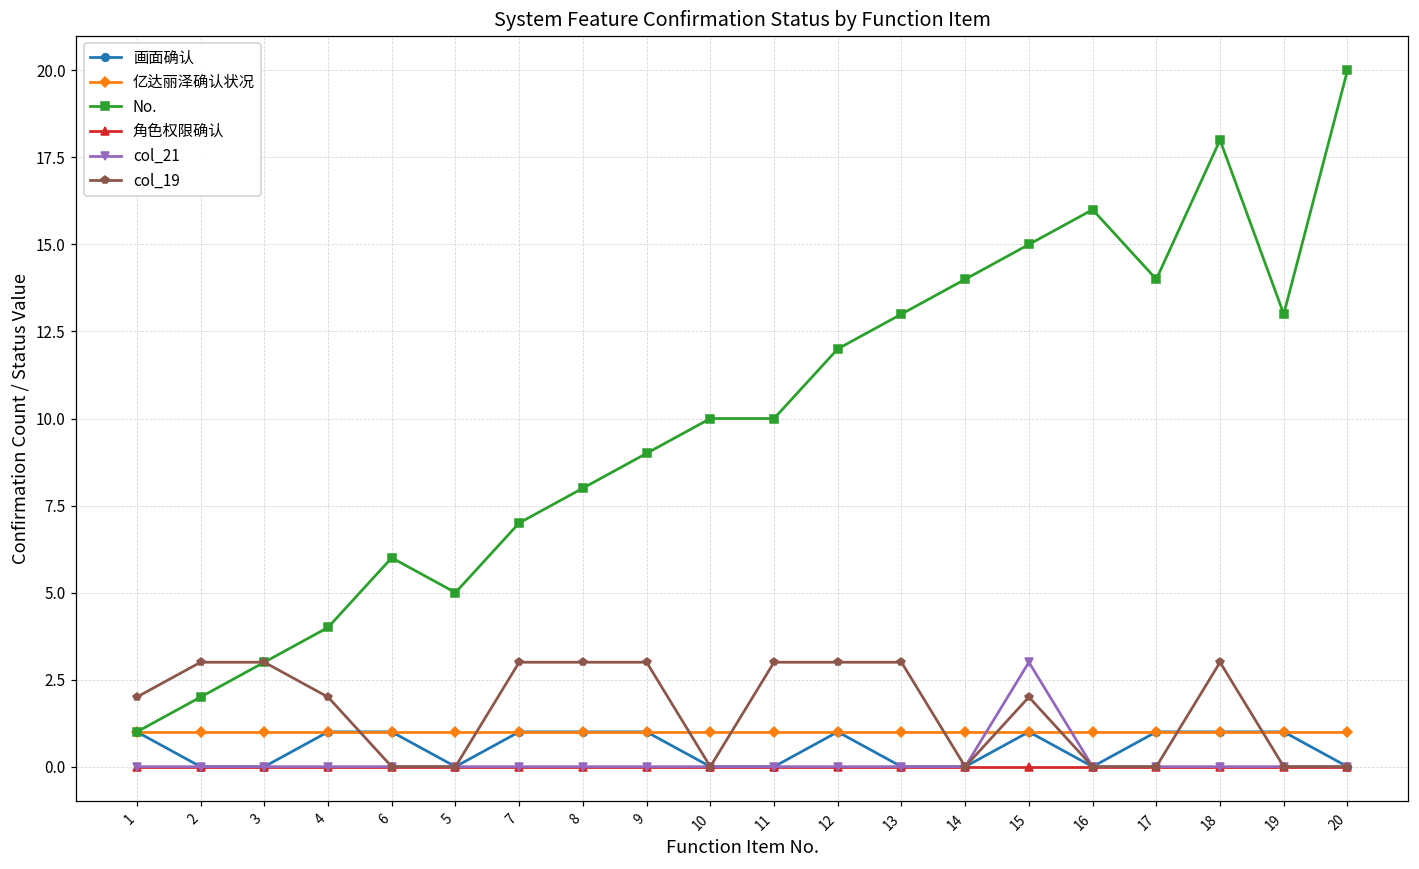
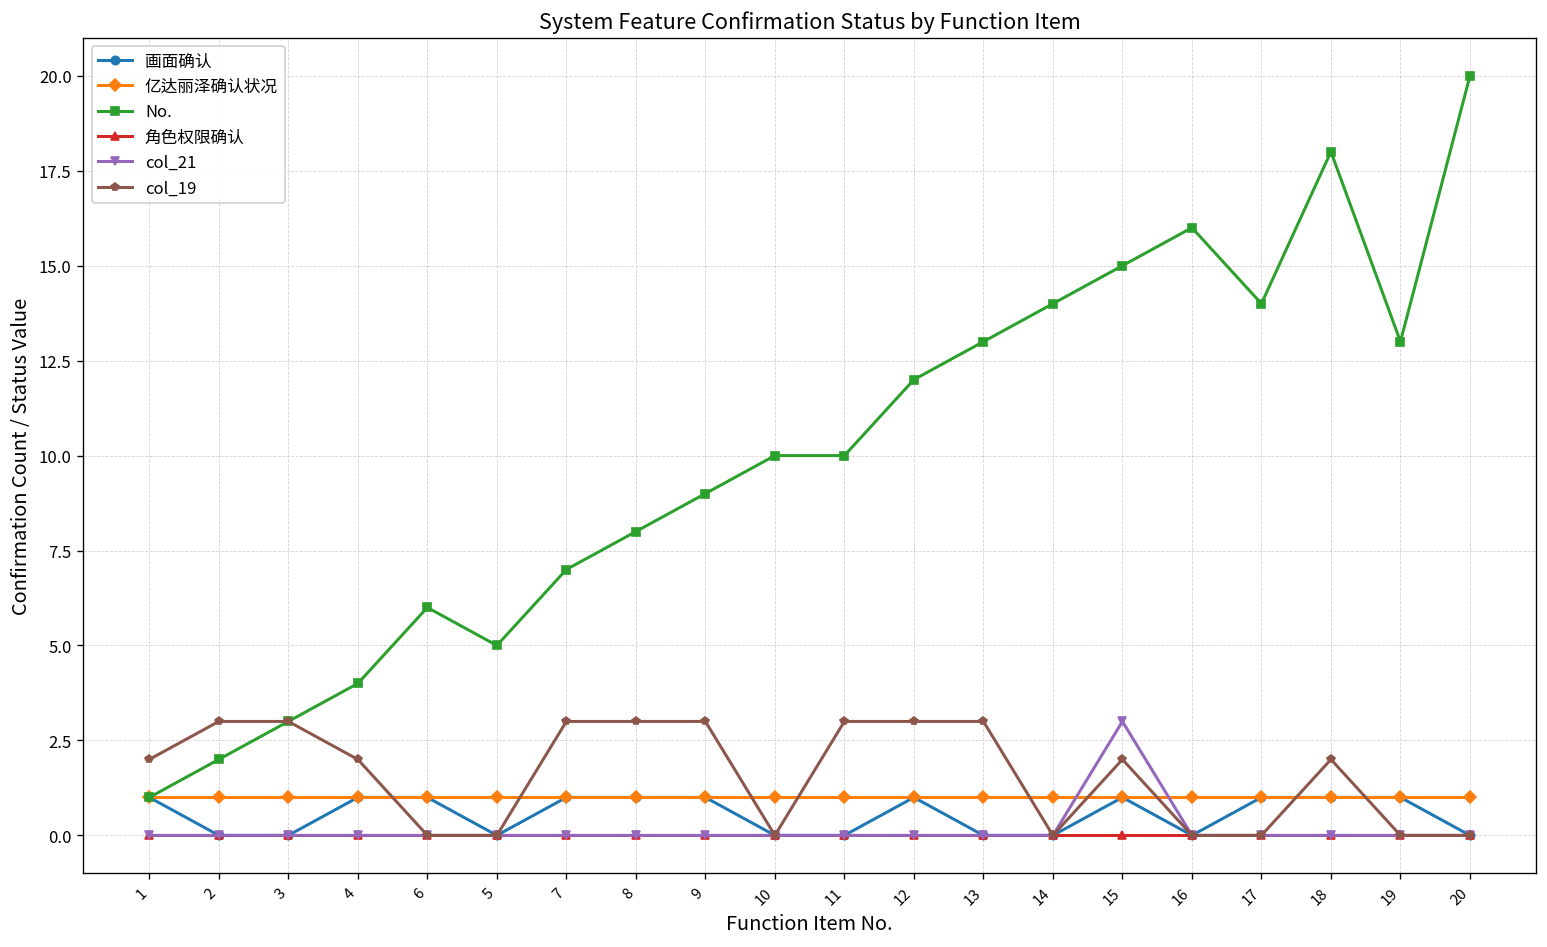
  {
    "亿达丽泽确认状况": {
      "2": 1,
      "3": 1,
      "5": 1,
      "10": 1,
      "11": 1,
      "13": 1,
      "14": 1,
      "16": 1,
      "20": 1
    },
    "No.": {
      "2": 2,
      "4": 4,
      "6": 6,
      "5": 5,
      "7": 7,
      "8": 8,
      "9": 9,
      "10": 10,
      "11": 10,
      "12": 12,
      "13": 13,
      "14": 14,
      "15": 15,
      "16": 16,
      "17": 14,
      "18": 18,
      "19": 13,
      "20": 20
    },
    "角色权限确认": {
      "15": 0
    },
    "col_21": {
      "15": 3
    },
    "col_19": {
      "1": 2,
      "2": 3,
      "4": 2,
      "7": 3,
      "8": 3,
      "9": 3,
      "11": 3,
      "12": 3,
      "13": 3,
      "15": 2,
-     "18": 3
+     "18": 2
    }
  }
